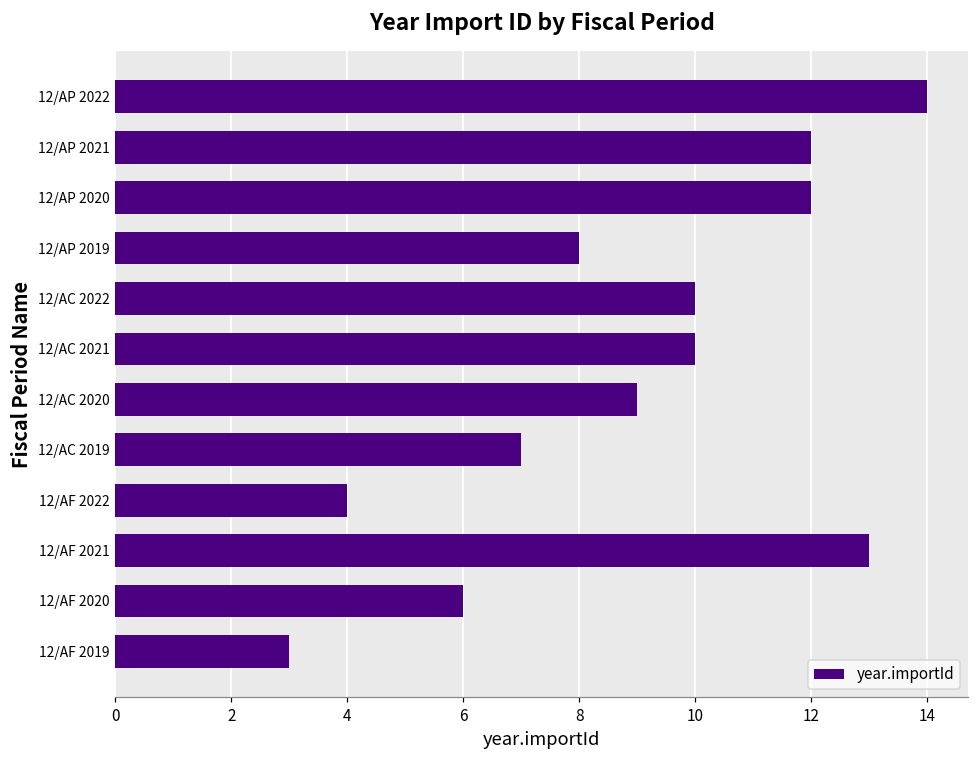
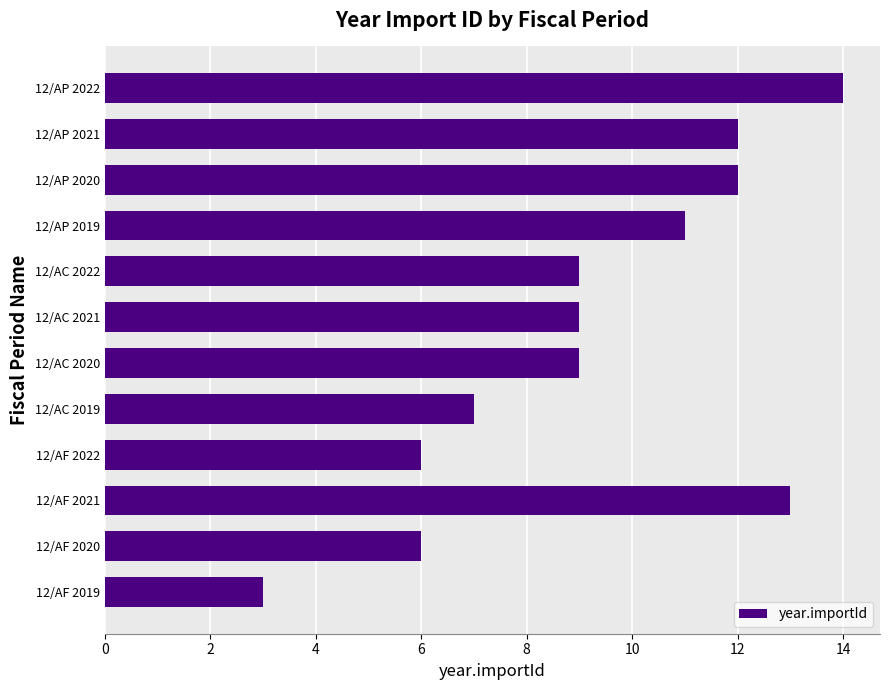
  {
    "12/AP 2022": 14,
    "12/AP 2021": 12,
    "12/AP 2020": 12,
-   "12/AP 2019": 8,
-   "12/AC 2022": 10,
-   "12/AC 2021": 10,
+   "12/AP 2019": 11,
+   "12/AC 2022": 9,
+   "12/AC 2021": 9,
    "12/AC 2020": 9,
    "12/AC 2019": 7,
-   "12/AF 2022": 4,
+   "12/AF 2022": 6,
    "12/AF 2021": 13,
    "12/AF 2020": 6,
    "12/AF 2019": 3
  }
